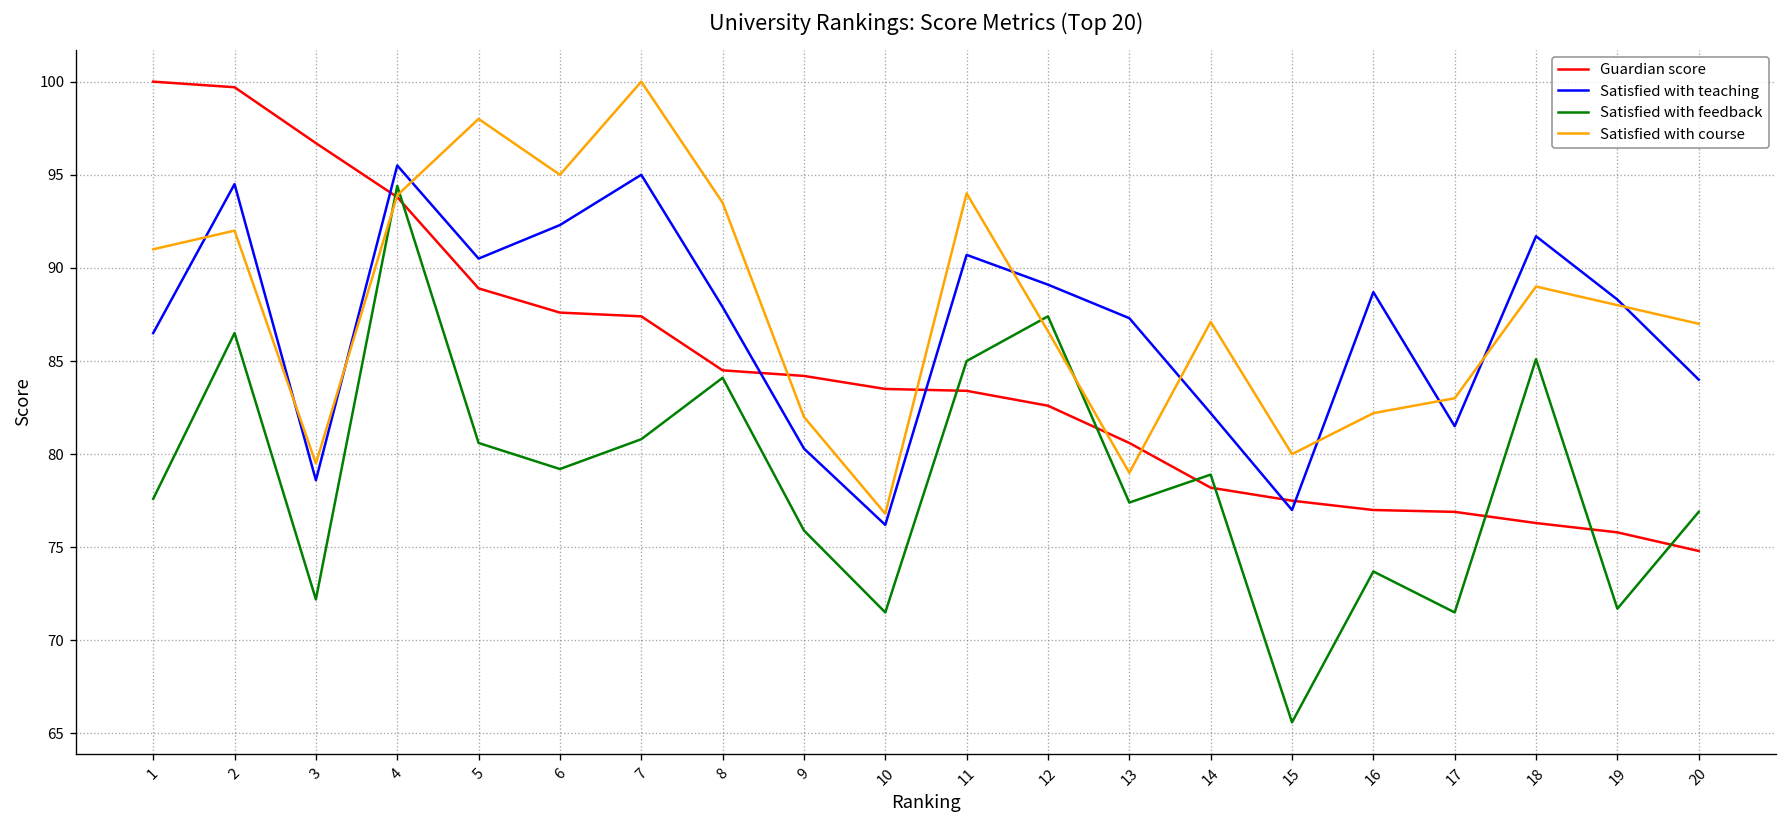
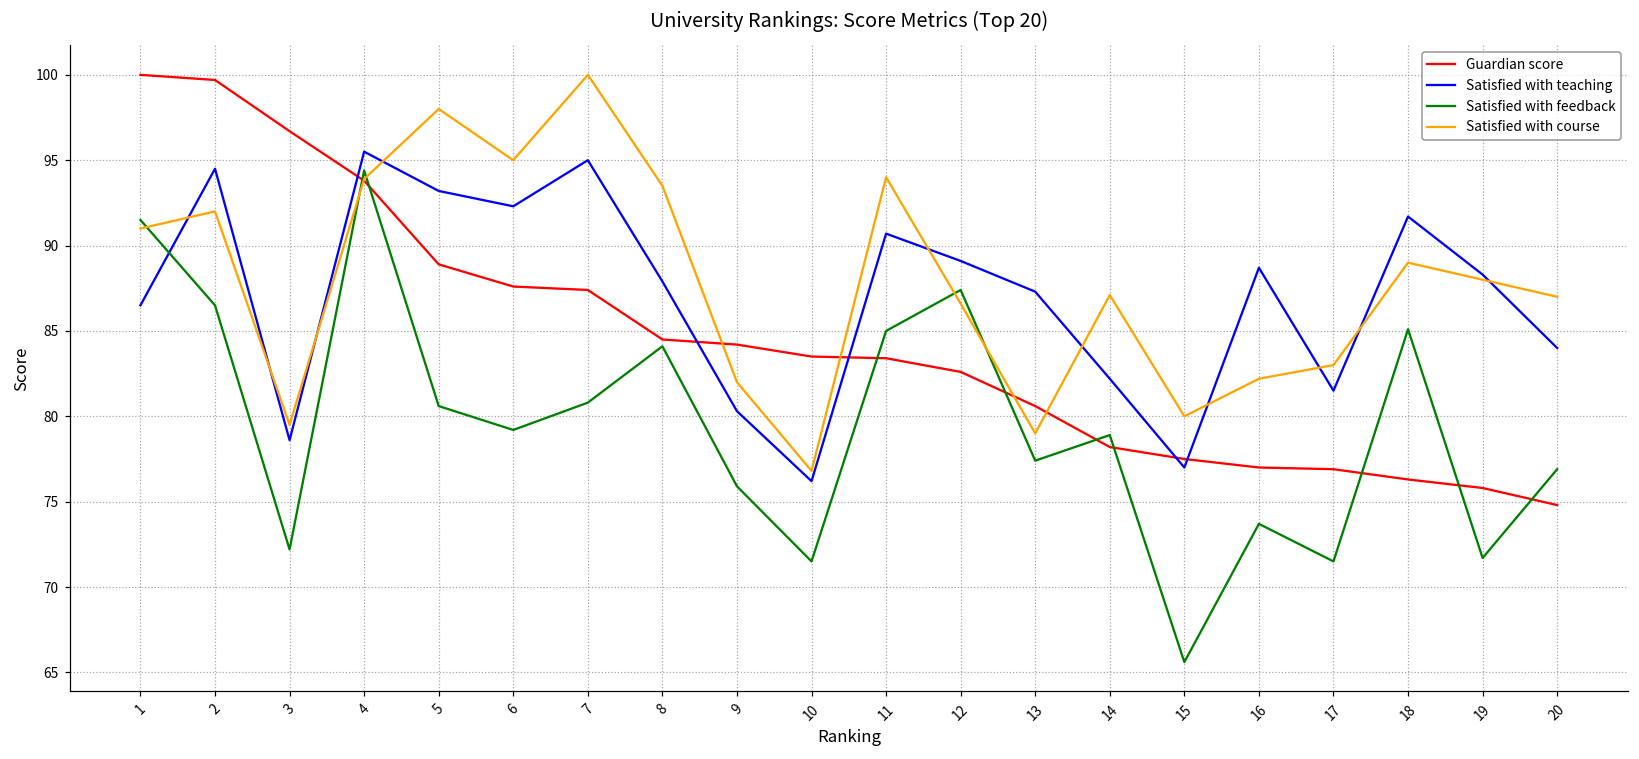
  {
    "Guardian score": {
      "1": 100.0,
      "2": 99.7,
      "3": 96.7,
      "5": 88.9,
      "6": 87.6,
      "7": 87.4,
      "8": 84.5,
      "9": 84.2,
      "10": 83.5,
      "11": 83.4,
      "12": 82.6,
      "13": 80.6,
      "14": 78.2,
      "15": 77.5,
      "16": 77.0,
      "17": 76.9,
      "18": 76.3,
      "19": 75.8,
      "20": 74.8
    },
    "Satisfied with teaching": {
      "1": 86.5,
      "2": 94.5,
      "3": 78.6,
      "4": 95.5,
-     "5": 90.5,
+     "5": 93.2,
      "6": 92.3,
      "7": 95.0,
      "8": 87.9,
      "9": 80.3,
      "10": 76.2,
      "11": 90.7,
      "12": 89.1,
      "13": 87.3,
      "14": 82.2,
      "15": 77.0,
      "16": 88.7,
      "17": 81.5,
      "18": 91.7,
      "19": 88.3,
      "20": 84.0
    },
    "Satisfied with feedback": {
-     "1": 77.6,
+     "1": 91.5,
      "2": 86.5,
      "3": 72.2,
      "4": 94.4,
      "5": 80.6,
      "6": 79.2,
      "7": 80.8,
      "8": 84.1,
      "9": 75.9,
      "10": 71.5,
      "11": 85.0,
      "12": 87.4,
      "13": 77.4,
      "14": 78.9,
      "15": 65.6,
      "16": 73.7,
      "17": 71.5,
      "18": 85.1,
      "19": 71.7,
      "20": 76.9
    },
    "Satisfied with course": {
      "1": 91.0,
      "2": 92.0,
      "3": 79.5,
      "5": 98.0,
      "6": 95.0,
      "7": 100.0,
      "8": 93.5,
      "9": 82.0,
      "10": 76.8,
      "11": 94.0,
      "12": 86.6,
      "13": 79.0,
      "14": 87.1,
      "15": 80.0,
      "16": 82.2,
      "17": 83.0,
      "18": 89.0,
      "19": 88.0,
      "20": 87.0
    }
  }
